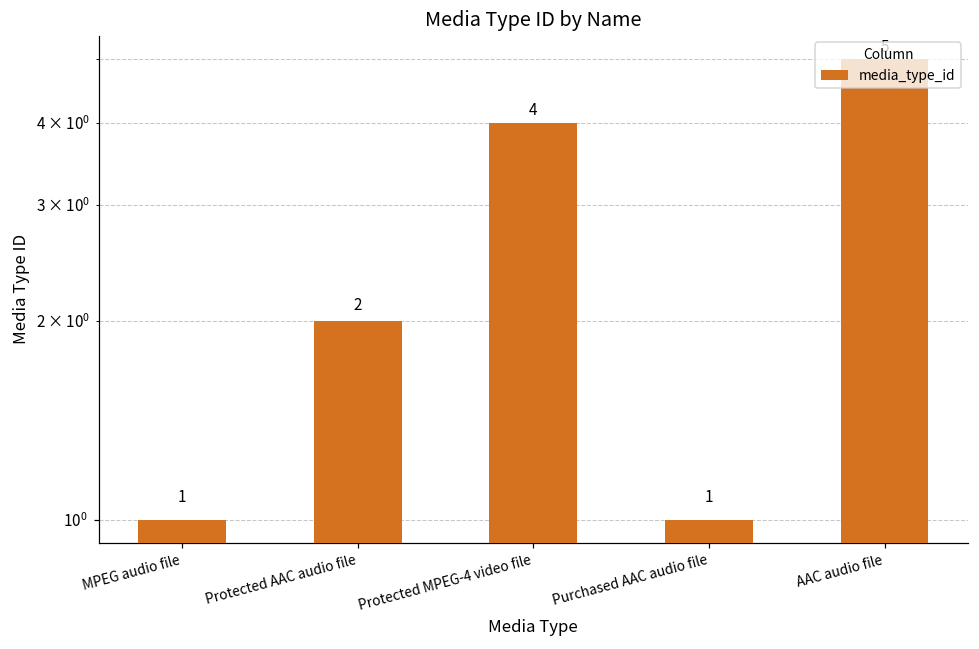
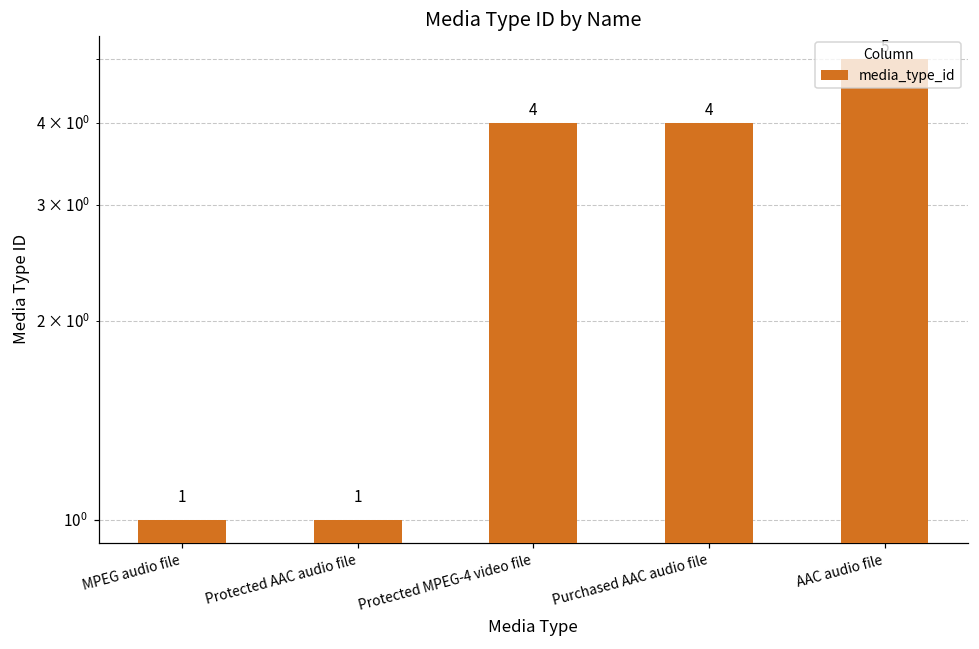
  {
    "MPEG audio file": 1,
-   "Protected AAC audio file": 2,
+   "Protected AAC audio file": 1,
    "Protected MPEG-4 video file": 4,
-   "Purchased AAC audio file": 1
+   "Purchased AAC audio file": 4
  }
